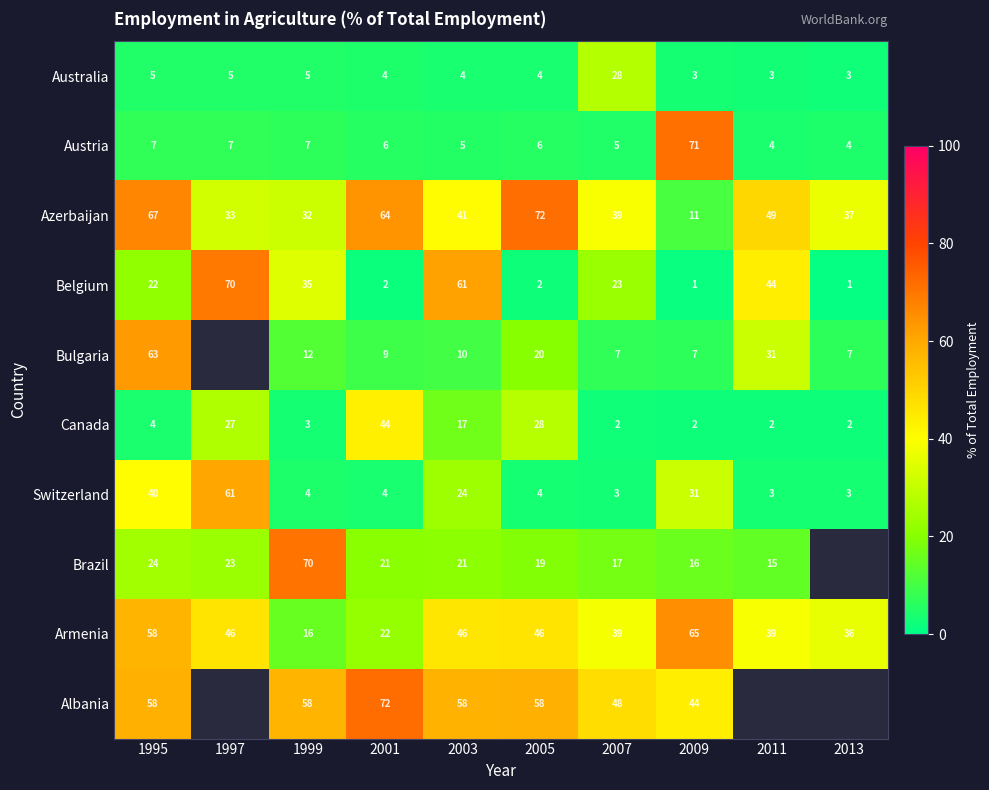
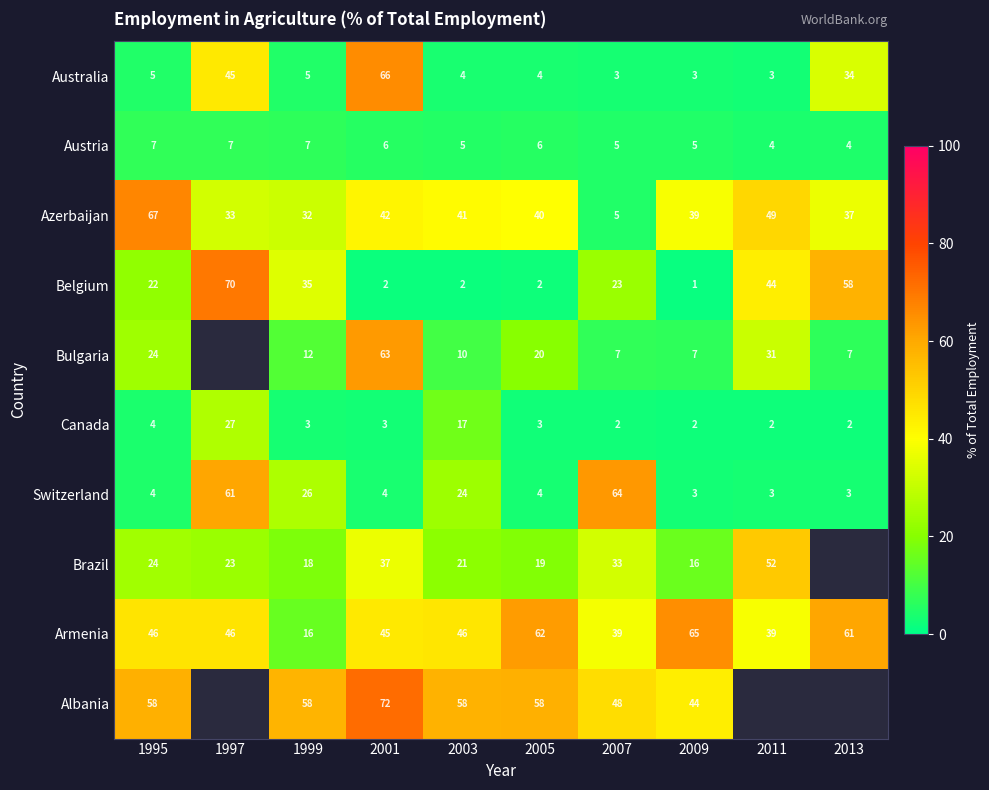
  {
    "Australia": {
      "1995": 5,
-     "1997": 5,
+     "1997": 45,
      "1999": 5,
-     "2001": 4,
+     "2001": 66,
      "2003": 4,
      "2005": 4,
-     "2007": 28,
+     "2007": 3,
      "2009": 3,
      "2011": 3,
-     "2013": 3
+     "2013": 34
    },
    "Austria": {
      "1995": 7,
      "1997": 7,
      "1999": 7,
      "2001": 6,
      "2003": 5,
      "2005": 6,
      "2007": 5,
-     "2009": 71,
+     "2009": 5,
      "2011": 4,
      "2013": 4
    },
    "Azerbaijan": {
      "1995": 67,
      "1997": 33,
      "1999": 32,
-     "2001": 64,
+     "2001": 42,
      "2003": 41,
-     "2005": 72,
-     "2007": 39,
-     "2009": 11,
+     "2005": 40,
+     "2007": 5,
+     "2009": 39,
      "2011": 49,
      "2013": 37
    },
    "Belgium": {
      "1995": 22,
      "1997": 70,
      "1999": 35,
      "2001": 2,
-     "2003": 61,
+     "2003": 2,
      "2005": 2,
      "2007": 23,
      "2009": 1,
      "2011": 44,
-     "2013": 1
+     "2013": 58
    },
    "Bulgaria": {
-     "1995": 63,
+     "1995": 24,
      "1999": 12,
-     "2001": 9,
+     "2001": 63,
      "2003": 10,
      "2005": 20,
      "2007": 7,
      "2009": 7,
      "2011": 31,
      "2013": 7
    },
    "Canada": {
      "1995": 4,
      "1997": 27,
      "1999": 3,
-     "2001": 44,
+     "2001": 3,
      "2003": 17,
-     "2005": 28,
+     "2005": 3,
      "2007": 2,
      "2009": 2,
      "2011": 2,
      "2013": 2
    },
    "Switzerland": {
-     "1995": 40,
+     "1995": 4,
      "1997": 61,
-     "1999": 4,
+     "1999": 26,
      "2001": 4,
      "2003": 24,
      "2005": 4,
-     "2007": 3,
-     "2009": 31,
+     "2007": 64,
+     "2009": 3,
      "2011": 3,
      "2013": 3
    },
    "Brazil": {
      "1995": 24,
      "1997": 23,
-     "1999": 70,
-     "2001": 21,
+     "1999": 18,
+     "2001": 37,
      "2003": 21,
      "2005": 19,
-     "2007": 17,
+     "2007": 33,
      "2009": 16,
-     "2011": 15
+     "2011": 52
    },
    "Armenia": {
-     "1995": 58,
+     "1995": 46,
      "1997": 46,
      "1999": 16,
-     "2001": 22,
+     "2001": 45,
      "2003": 46,
-     "2005": 46,
+     "2005": 62,
      "2007": 39,
      "2009": 65,
      "2011": 39,
-     "2013": 36
+     "2013": 61
    },
    "Albania": {
      "1995": 58,
      "1999": 58,
      "2001": 72,
      "2003": 58,
      "2005": 58,
      "2007": 48,
      "2009": 44
    }
  }
